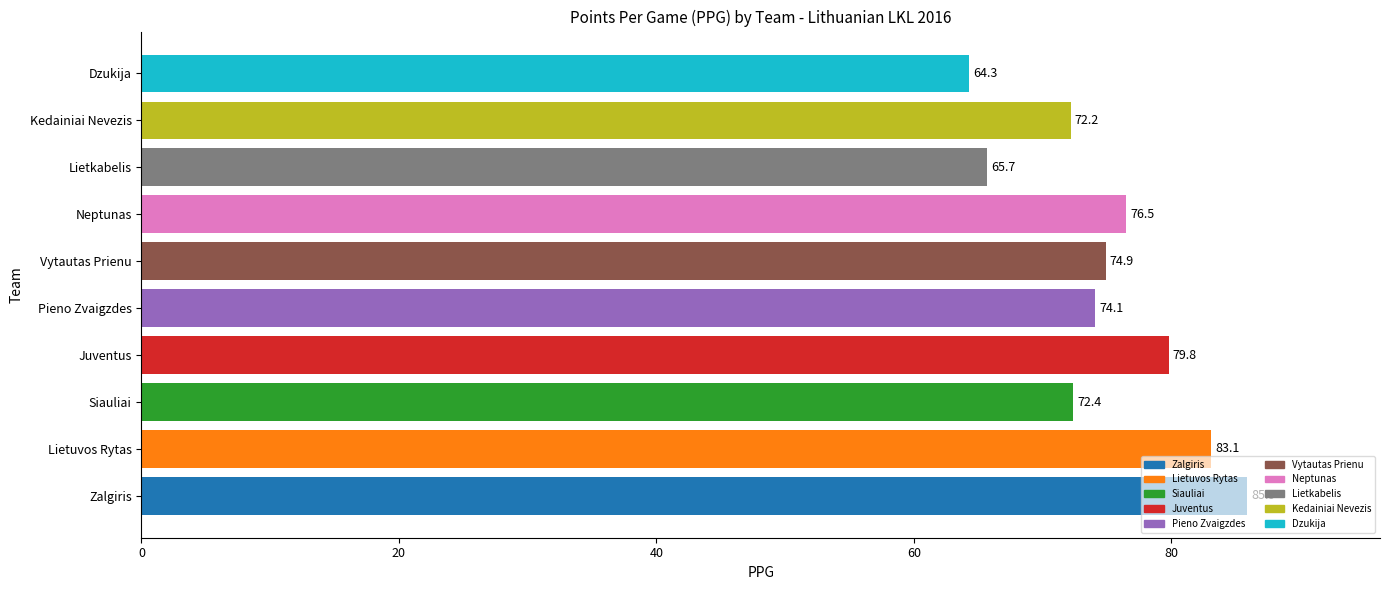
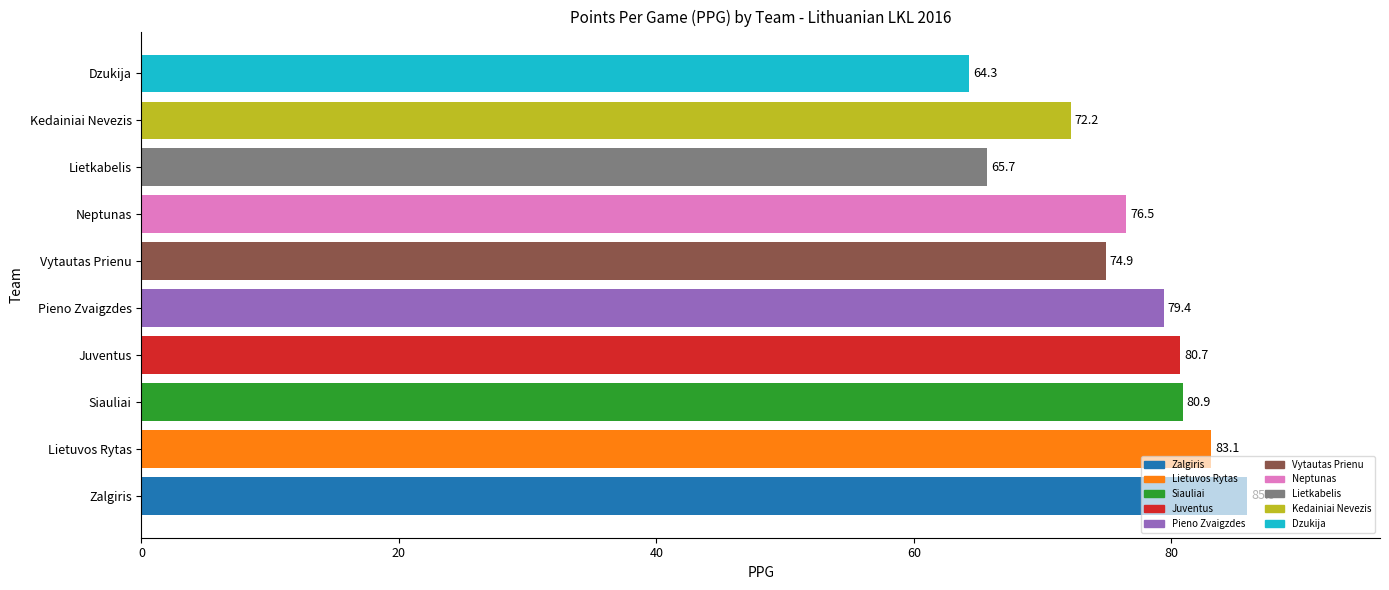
  {
    "Dzukija": 64.3,
    "Kedainiai Nevezis": 72.2,
    "Lietkabelis": 65.7,
    "Neptunas": 76.5,
    "Vytautas Prienu": 74.9,
-   "Pieno Zvaigzdes": 74.1,
-   "Juventus": 79.8,
-   "Siauliai": 72.4,
+   "Pieno Zvaigzdes": 79.4,
+   "Juventus": 80.7,
+   "Siauliai": 80.9,
    "Lietuvos Rytas": 83.1
  }
